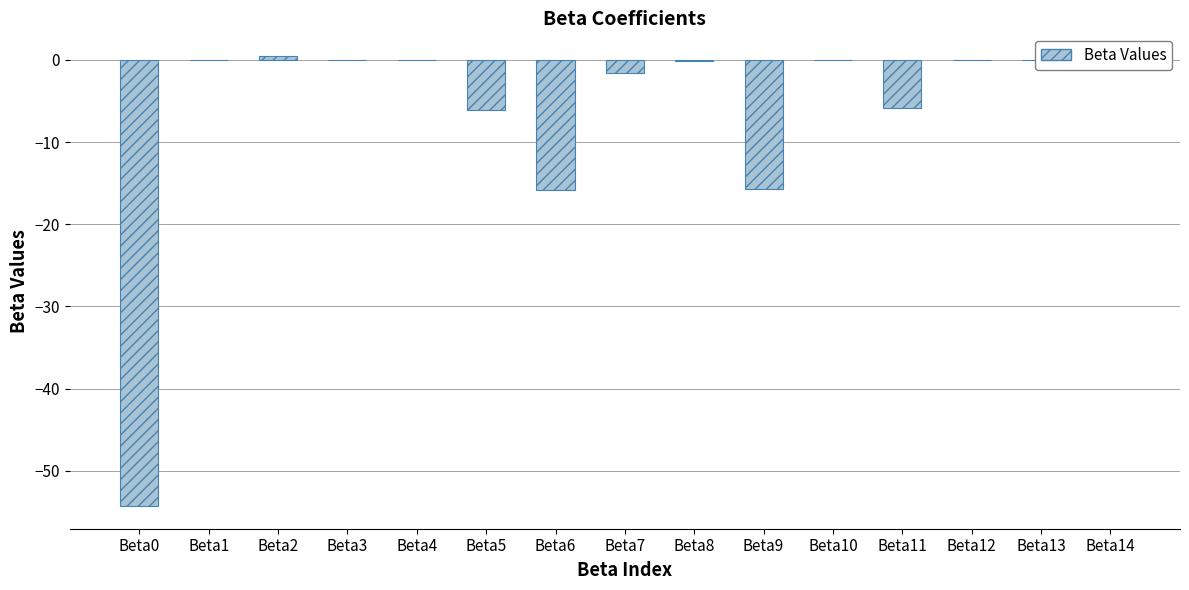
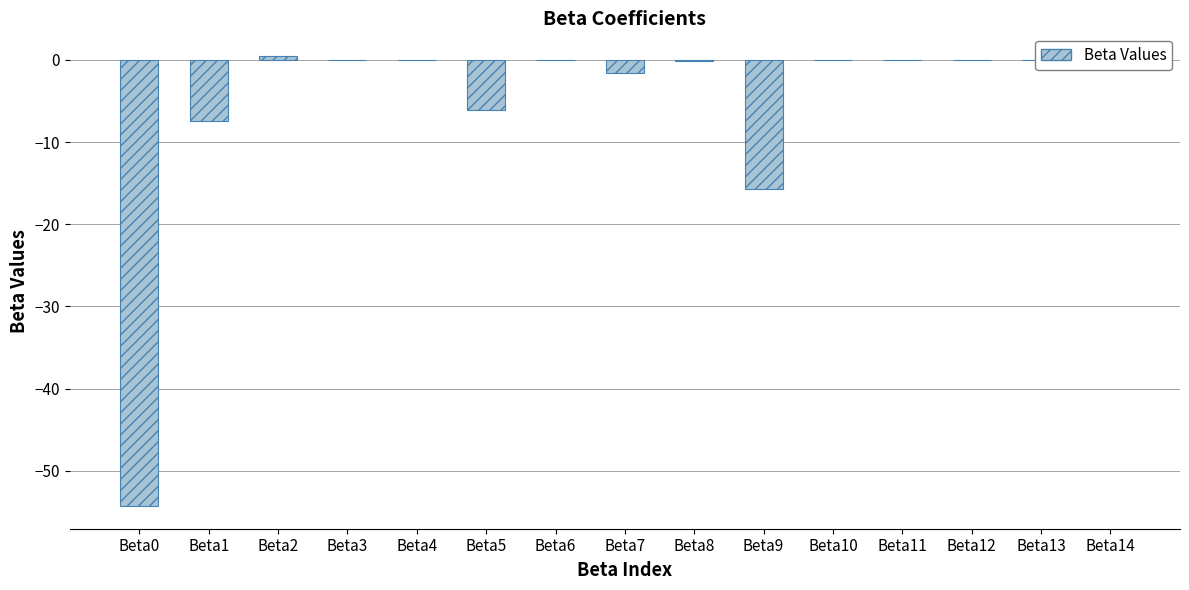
  {
    "Beta0": -54,
-   "Beta1": 0,
+   "Beta1": -7,
    "Beta2": 0,
    "Beta5": -6,
-   "Beta6": -16,
+   "Beta6": 0,
    "Beta7": -2,
    "Beta9": -16,
-   "Beta11": -6
+   "Beta11": 0
  }
